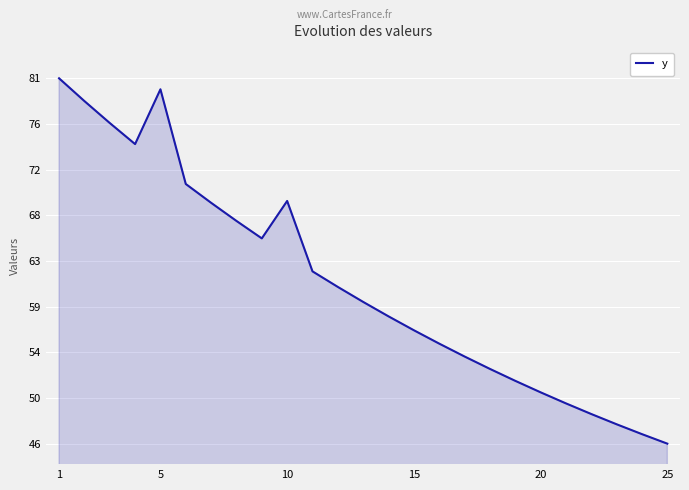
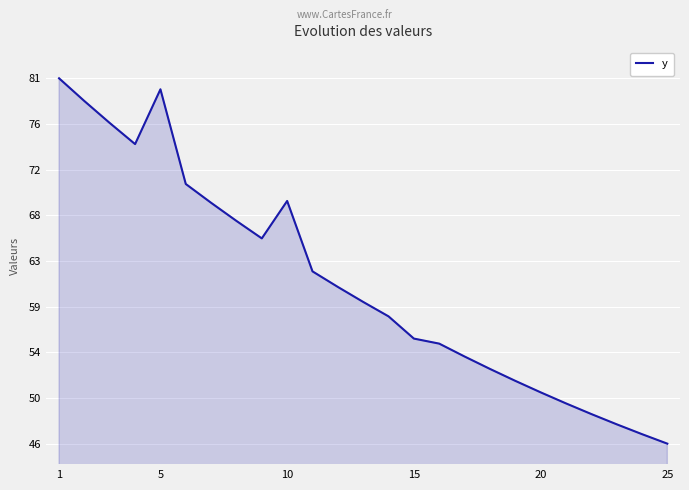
  {
    "1": 80.7,
    "5": 79.7,
    "10": 68.9,
-   "15": 56.5,
+   "15": 55.7,
    "20": 50.5,
    "25": 45.6
  }
